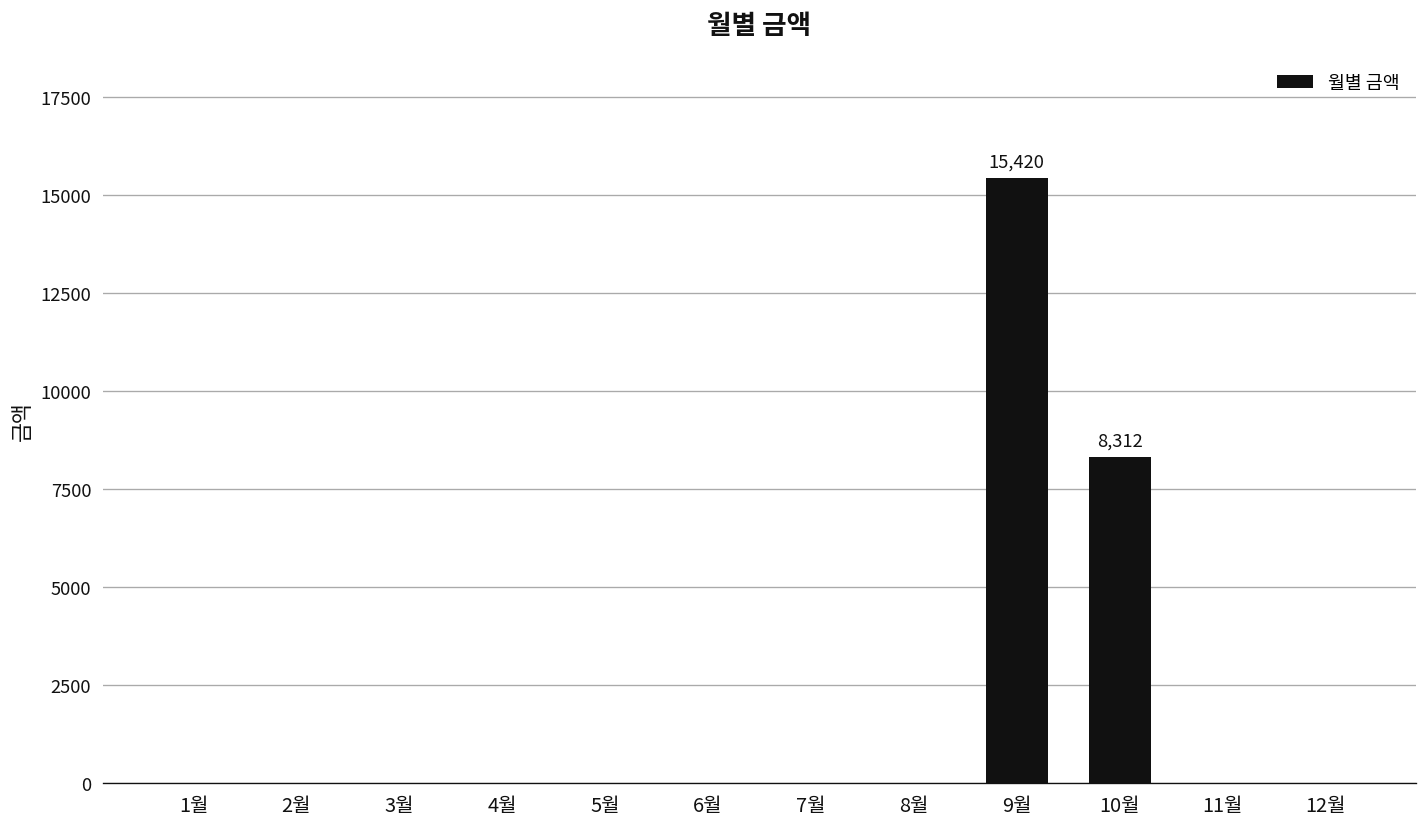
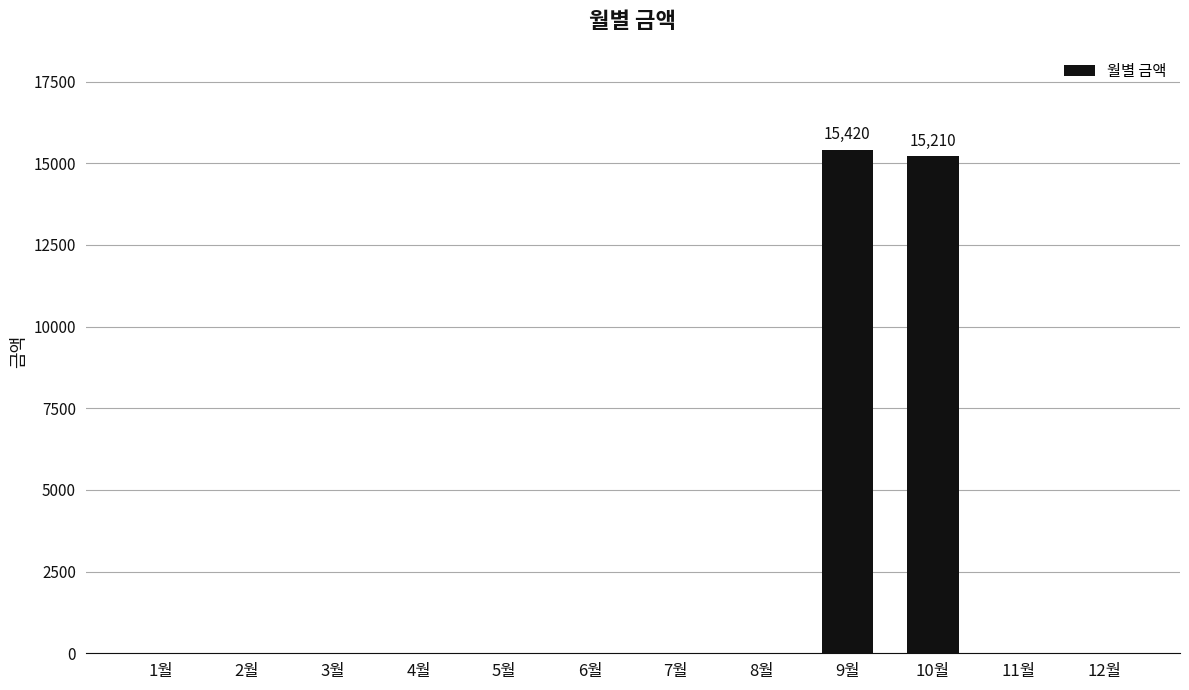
  {
    "9월": "15,420",
-   "10월": "8,312"
+   "10월": "15,210"
  }
